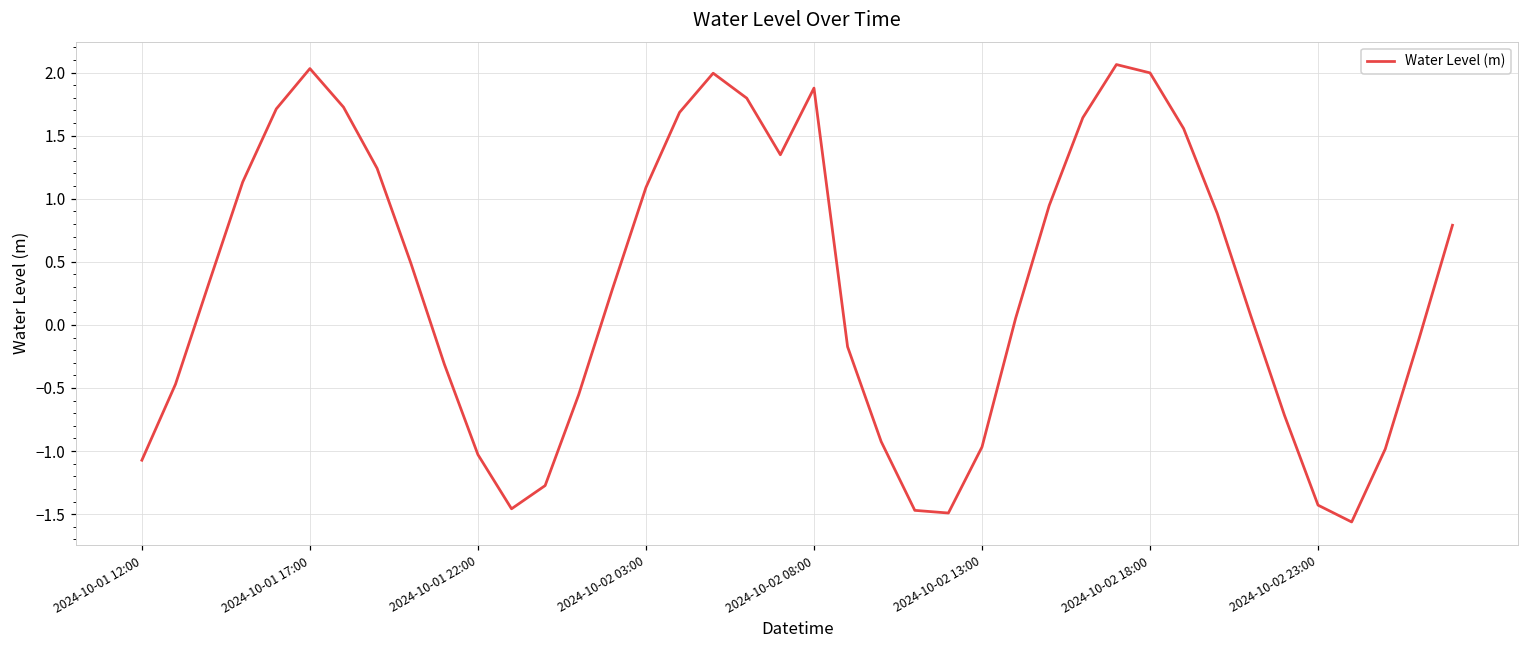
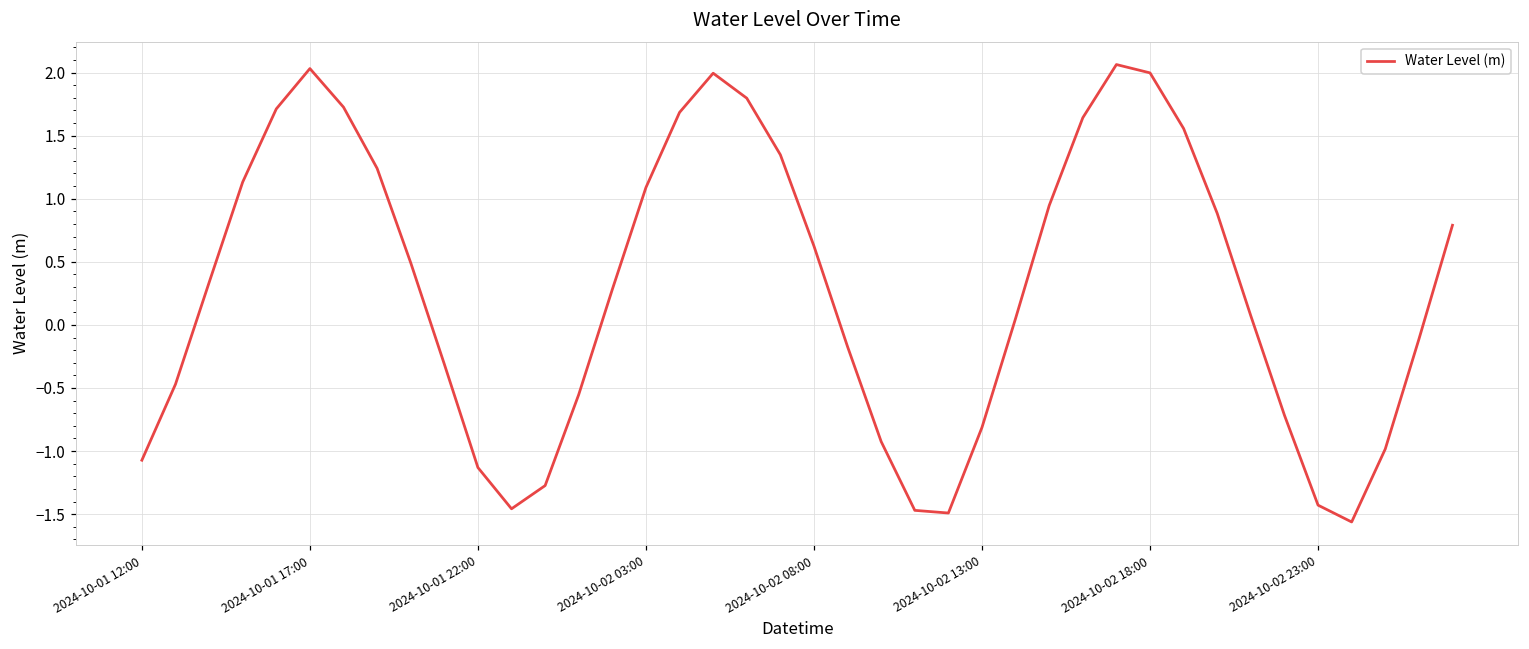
  {
    "2024-10-01 12:00": -1.07,
    "2024-10-01 17:00": 2.03,
-   "2024-10-01 22:00": -1.03,
+   "2024-10-01 22:00": -1.13,
    "2024-10-02 03:00": 1.09,
-   "2024-10-02 08:00": 1.88,
-   "2024-10-02 13:00": -0.97,
+   "2024-10-02 08:00": 0.62,
+   "2024-10-02 13:00": -0.81,
    "2024-10-02 18:00": 2.00,
    "2024-10-02 23:00": -1.43
  }
